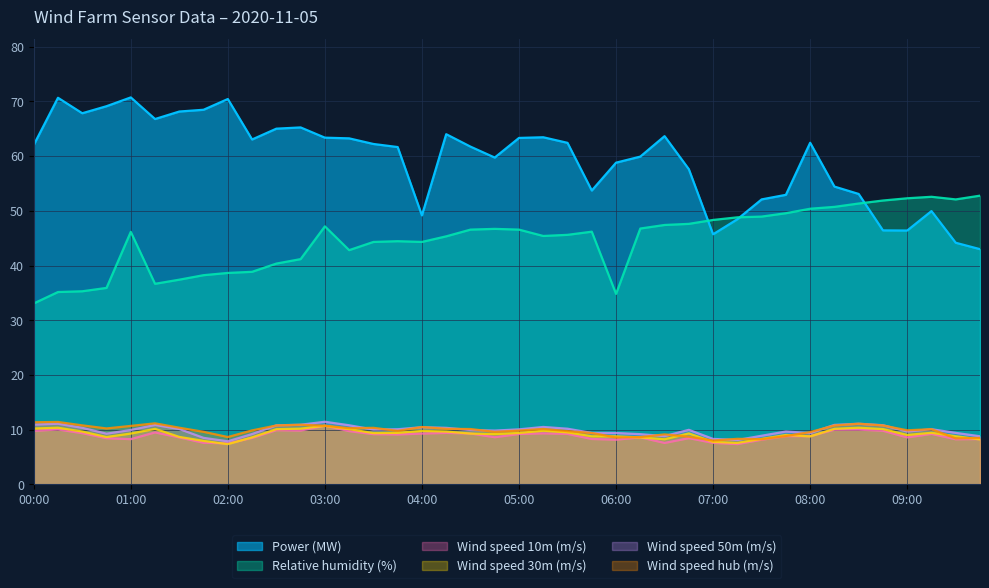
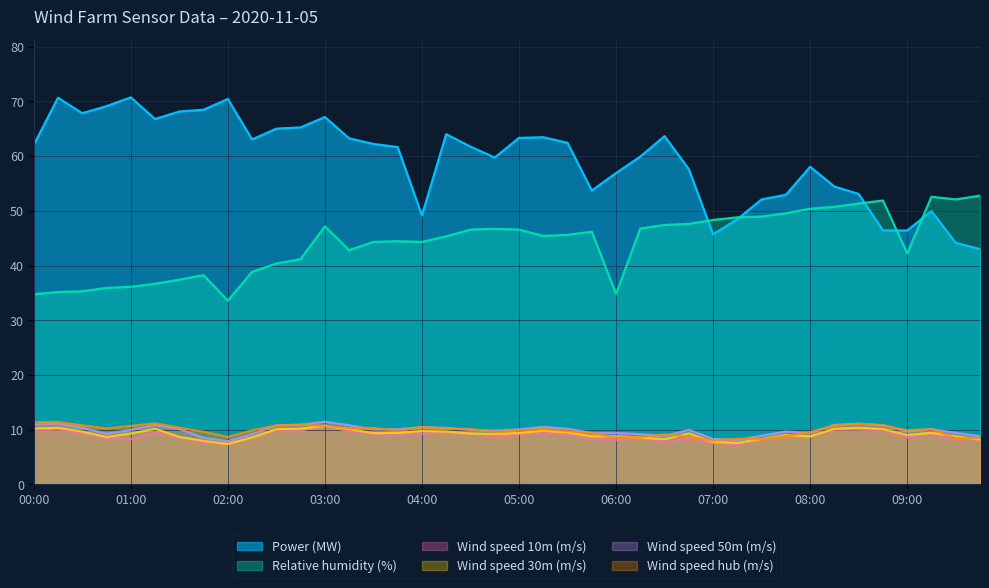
  {
    "Power (MW)": {
      "00:00": 62,
      "01:00": 71,
      "02:00": 70,
-     "03:00": 63,
+     "03:00": 67,
      "04:00": 49,
      "05:00": 63,
-     "06:00": 59,
+     "06:00": 57,
      "07:00": 46,
-     "08:00": 62,
+     "08:00": 58,
      "09:00": 46
    },
    "Relative humidity (%)": {
-     "00:00": 33,
-     "01:00": 46,
-     "02:00": 39,
+     "00:00": 35,
+     "01:00": 36,
+     "02:00": 34,
      "03:00": 47,
      "04:00": 44,
      "05:00": 47,
      "06:00": 35,
      "07:00": 48,
      "08:00": 50,
-     "09:00": 52
+     "09:00": 42
    }
  }
